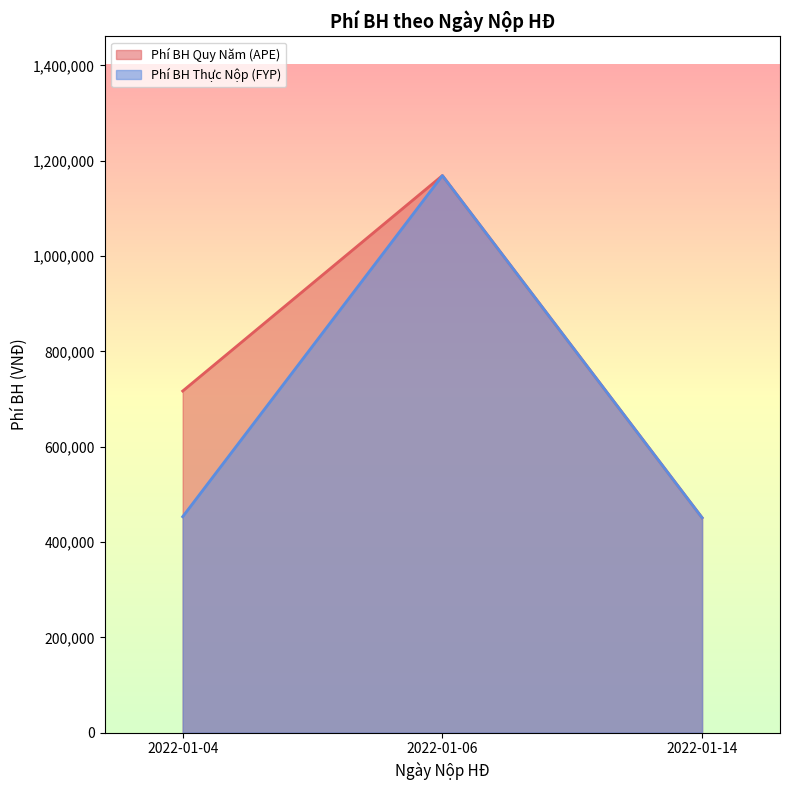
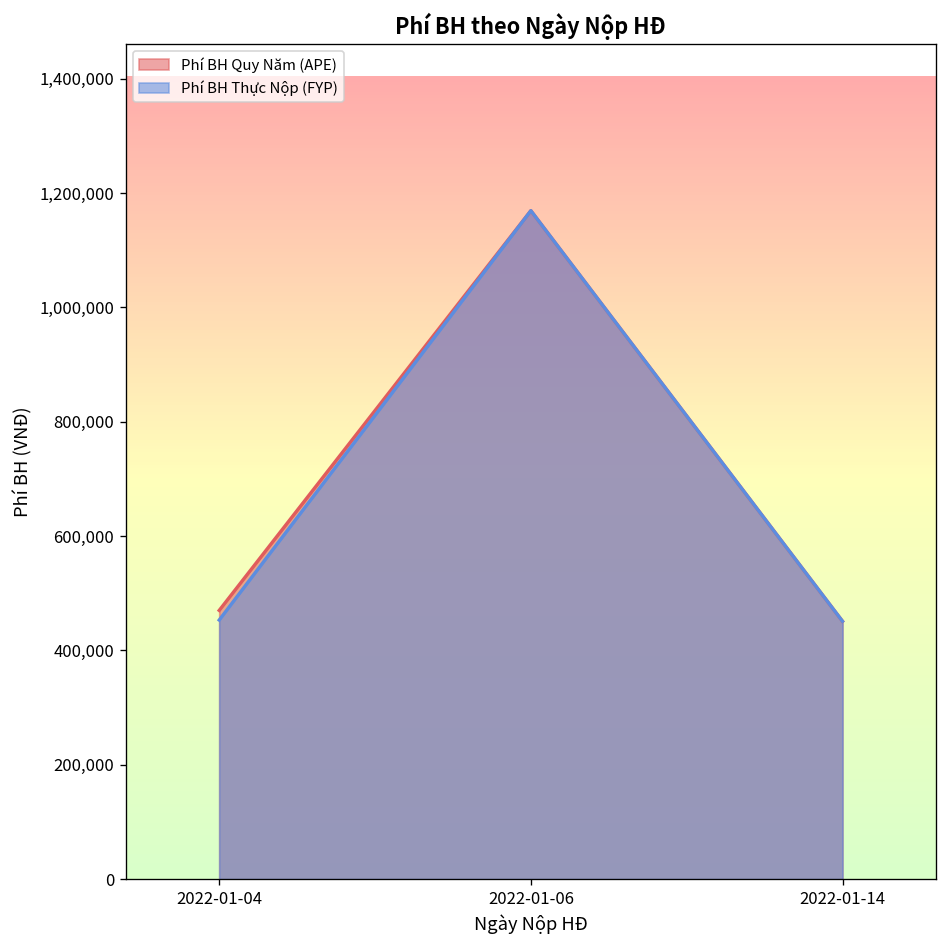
  {
    "Phí BH Quy Năm (APE)": {
-     "2022-01-04": "720,000"
+     "2022-01-04": "470,000"
    },
    "Phí BH Thực Nộp (FYP)": {
      "2022-01-04": "450,000"
    }
  }
